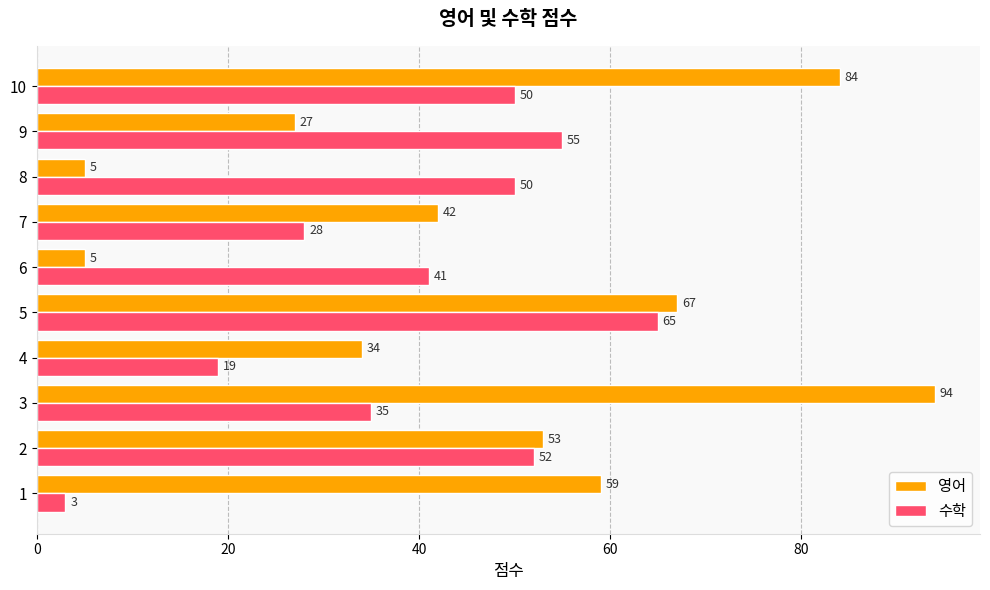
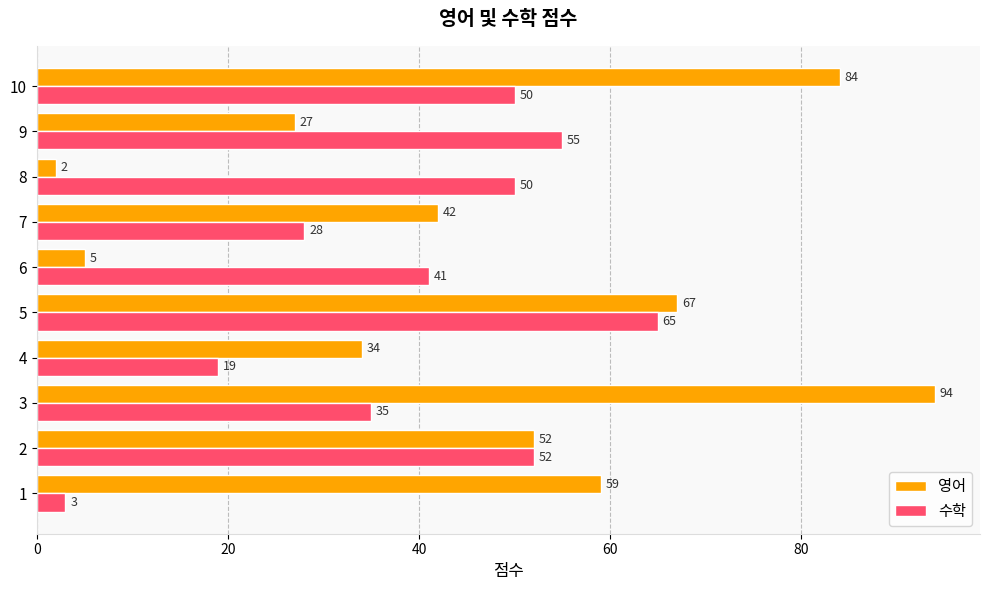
  {
    "영어": {
      "10": 84,
      "9": 27,
-     "8": 5,
+     "8": 2,
      "7": 42,
      "6": 5,
      "5": 67,
      "4": 34,
      "3": 94,
-     "2": 53,
+     "2": 52,
      "1": 59
    },
    "수학": {
      "10": 50,
      "9": 55,
      "8": 50,
      "7": 28,
      "6": 41,
      "5": 65,
      "4": 19,
      "3": 35,
      "2": 52,
      "1": 3
    }
  }
